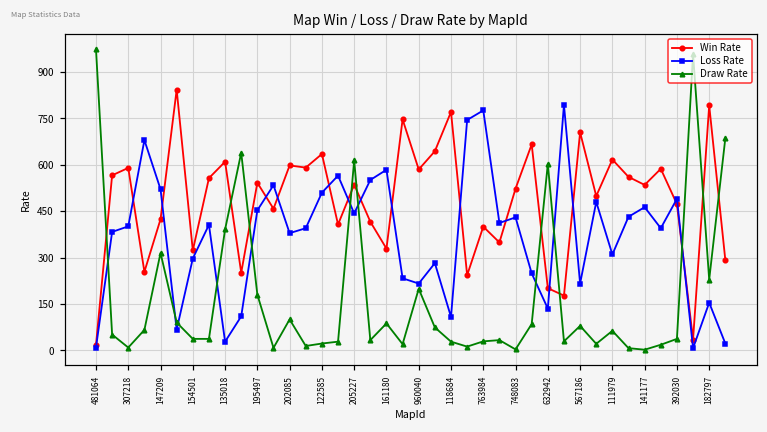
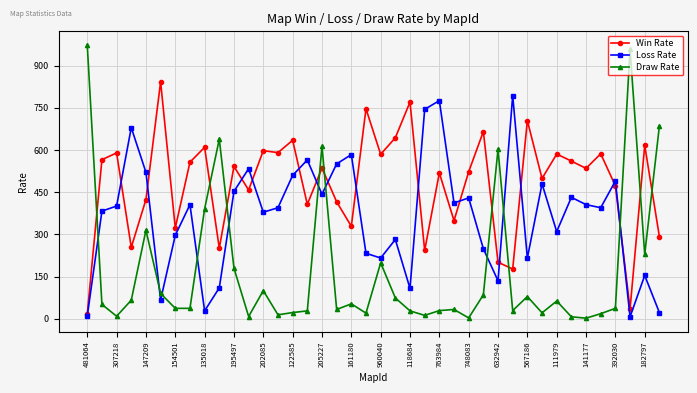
  {
    "Win Rate": {
      "307218": 590,
      "147209": 420,
      "154501": 320,
      "135018": 610,
      "195497": 540,
      "202085": 600,
      "122585": 640,
      "205227": 540,
      "161180": 330,
      "960040": 590,
      "118684": 770,
-     "763984": 400,
+     "763984": 520,
      "748083": 520,
      "632942": 200,
      "567186": 710,
-     "111979": 620,
+     "111979": 590,
      "141177": 540,
      "392030": 470,
-     "182797": 790
+     "182797": 620
    },
    "Loss Rate": {
      "307218": 400,
      "147209": 520,
      "154501": 300,
      "135018": 30,
      "195497": 450,
      "202085": 380,
      "122585": 510,
      "205227": 440,
      "161180": 580,
      "960040": 220,
      "118684": 110,
      "763984": 780,
      "748083": 430,
      "632942": 140,
      "567186": 220,
      "111979": 310,
-     "141177": 460,
+     "141177": 410,
      "392030": 490,
      "182797": 150
    },
    "Draw Rate": {
      "481064": 970,
      "307218": 10,
      "147209": 320,
      "154501": 40,
      "135018": 390,
      "195497": 180,
      "202085": 100,
      "122585": 20,
      "205227": 610,
-     "161180": 90,
+     "161180": 50,
      "960040": 200,
      "118684": 30,
      "763984": 30,
      "748083": 0,
      "632942": 600,
      "567186": 80,
      "111979": 60,
      "141177": 0,
      "392030": 40,
      "182797": 230
    }
  }
